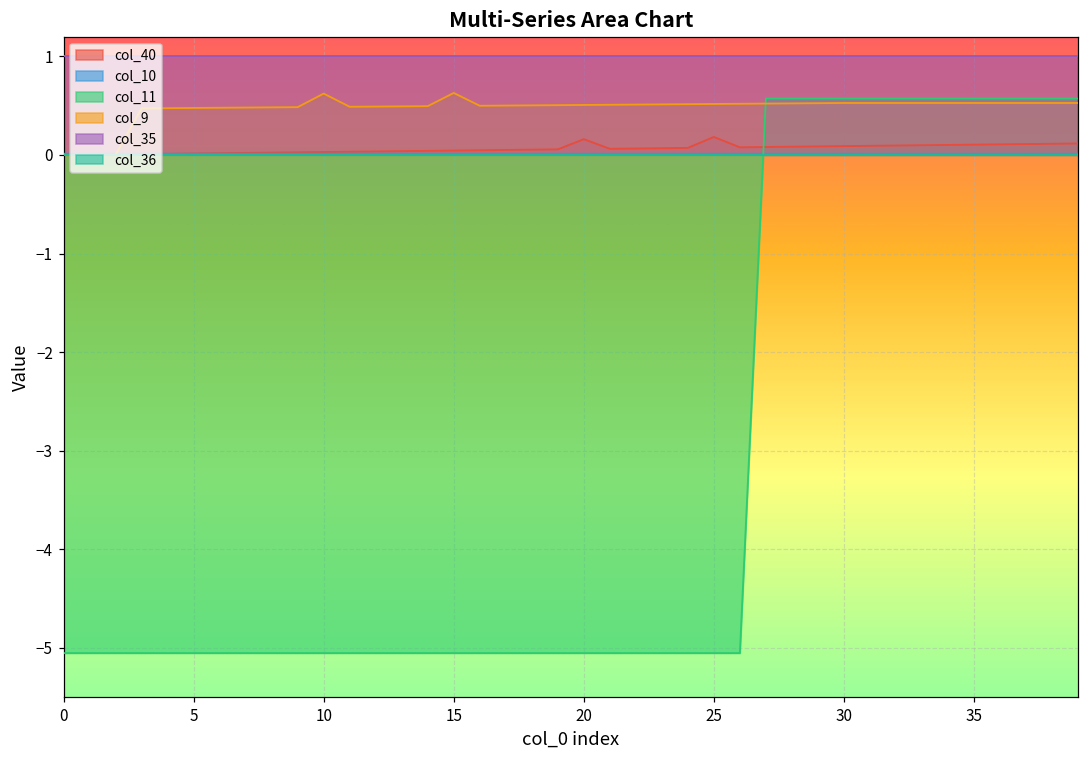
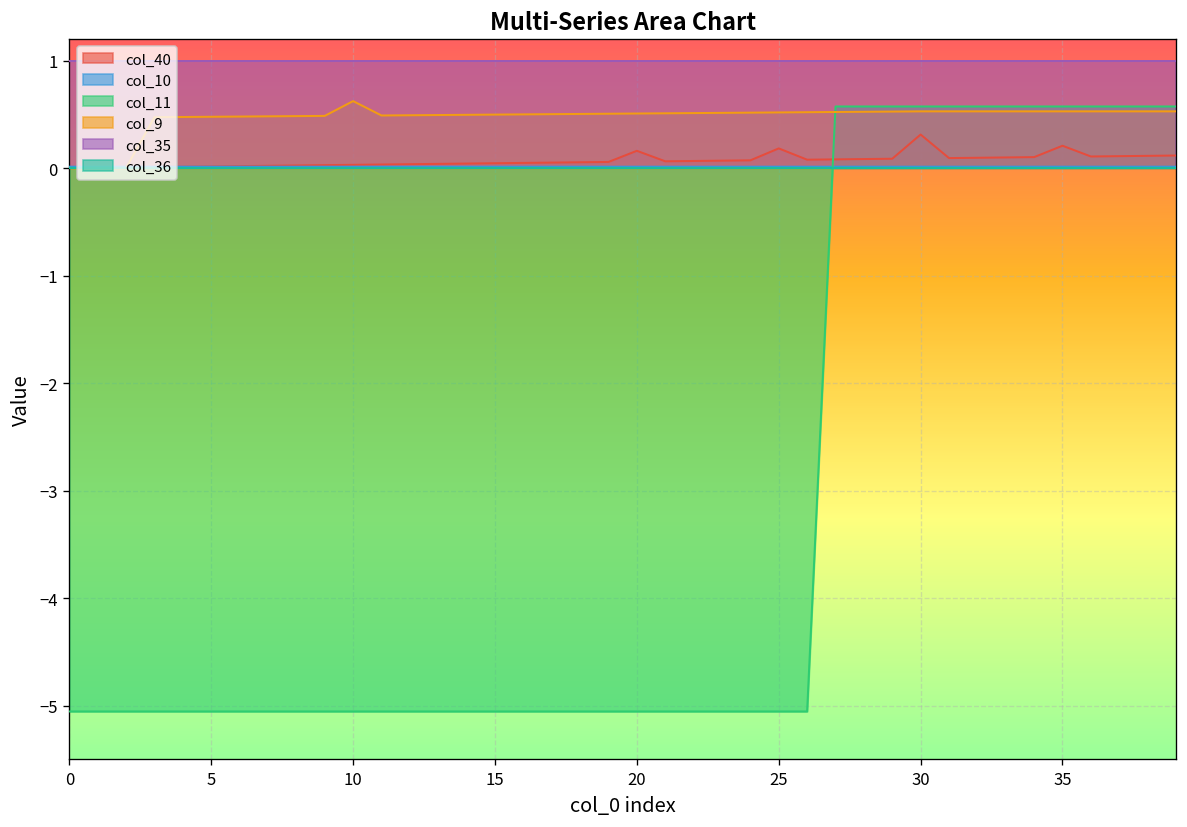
  {
    "col_40": {
      "15": 0.0,
      "20": 0.2,
      "25": 0.2,
-     "30": 0.1,
-     "35": 0.1
+     "30": 0.3,
+     "35": 0.2
    },
    "col_9": {
      "5": 0.5,
      "10": 0.6,
-     "15": 0.6,
+     "15": 0.5,
      "20": 0.5,
      "25": 0.5,
      "30": 0.5,
      "35": 0.5
    },
    "col_35": {
      "0": 1.0,
      "5": 1.0,
      "10": 1.0,
      "15": 1.0,
      "20": 1.0,
      "25": 1.0,
      "30": 1.0,
      "35": 1.0
    }
  }
